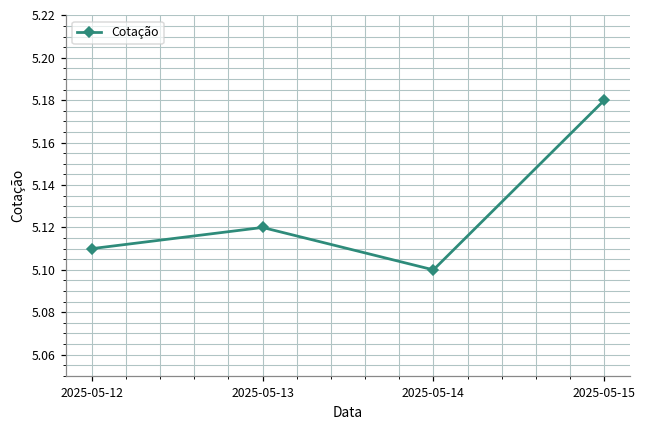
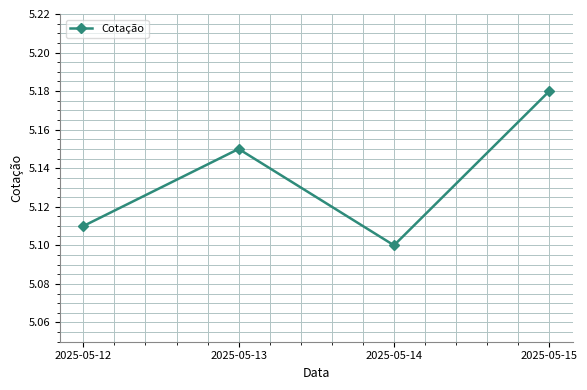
  {
    "2025-05-12": 5.11,
-   "2025-05-13": 5.12,
+   "2025-05-13": 5.15,
    "2025-05-14": 5.10,
    "2025-05-15": 5.18
  }
